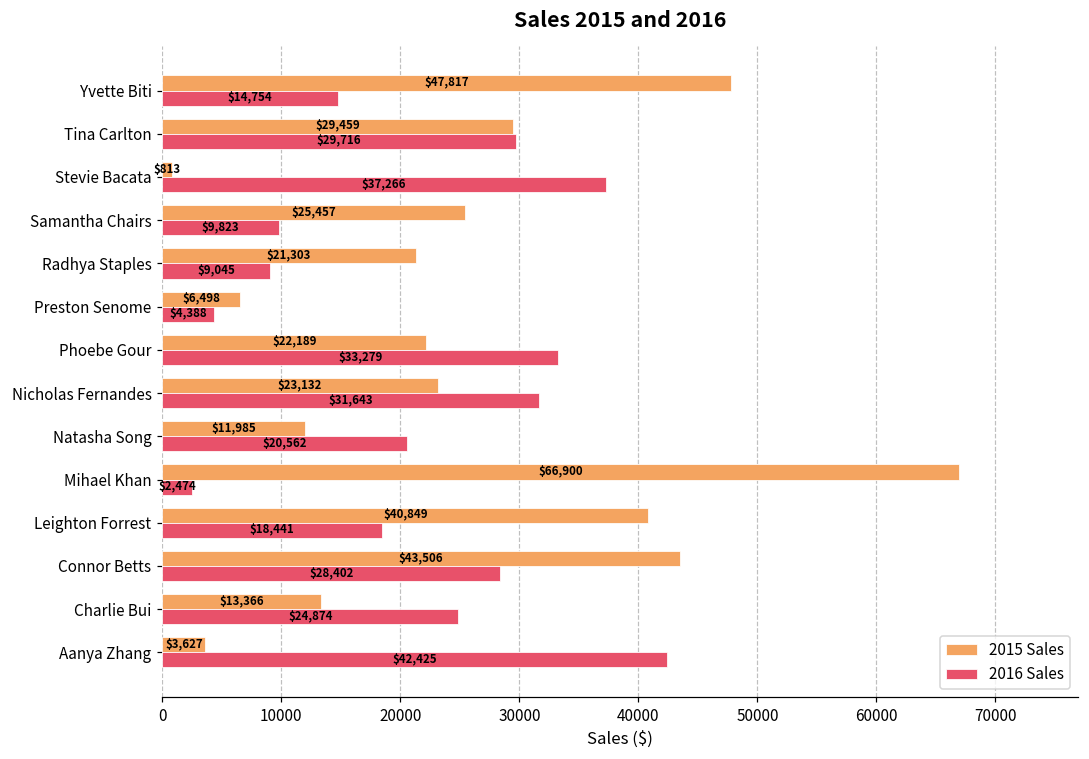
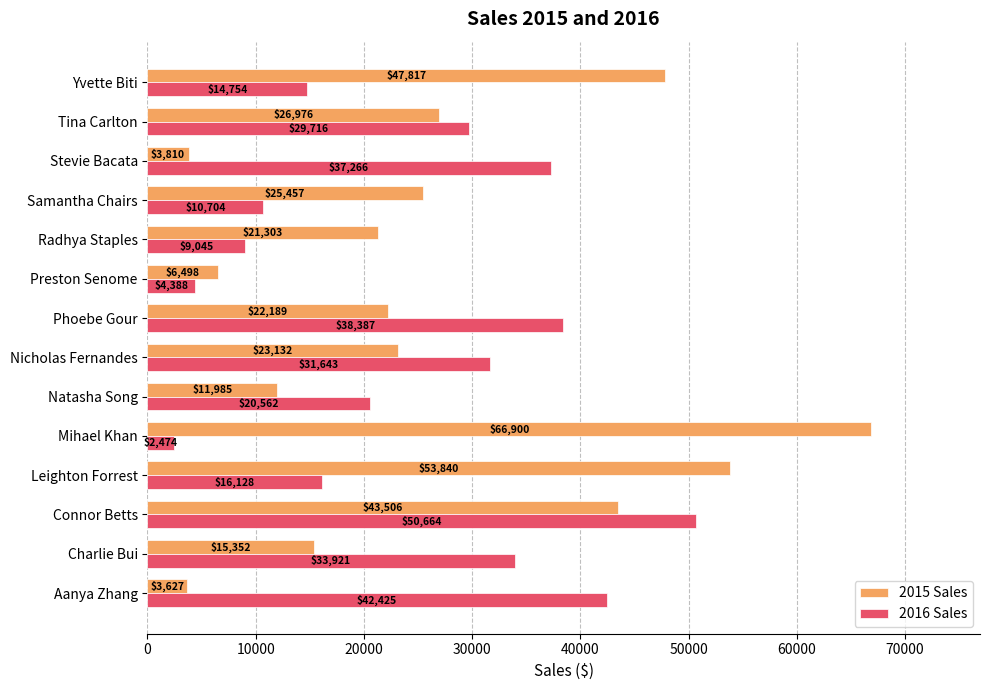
  {
    "2015 Sales": {
      "Yvette Biti": "$47,817",
-     "Tina Carlton": "$29,459",
-     "Stevie Bacata": "$813",
+     "Tina Carlton": "$26,976",
+     "Stevie Bacata": "$3,810",
      "Samantha Chairs": "$25,457",
      "Radhya Staples": "$21,303",
      "Preston Senome": "$6,498",
      "Phoebe Gour": "$22,189",
      "Nicholas Fernandes": "$23,132",
      "Natasha Song": "$11,985",
      "Mihael Khan": "$66,900",
-     "Leighton Forrest": "$40,849",
+     "Leighton Forrest": "$53,840",
      "Connor Betts": "$43,506",
-     "Charlie Bui": "$13,366",
+     "Charlie Bui": "$15,352",
      "Aanya Zhang": "$3,627"
    },
    "2016 Sales": {
      "Yvette Biti": "$14,754",
      "Tina Carlton": "$29,716",
      "Stevie Bacata": "$37,266",
-     "Samantha Chairs": "$9,823",
+     "Samantha Chairs": "$10,704",
      "Radhya Staples": "$9,045",
      "Preston Senome": "$4,388",
-     "Phoebe Gour": "$33,279",
+     "Phoebe Gour": "$38,387",
      "Nicholas Fernandes": "$31,643",
      "Natasha Song": "$20,562",
      "Mihael Khan": "$2,474",
-     "Leighton Forrest": "$18,441",
-     "Connor Betts": "$28,402",
-     "Charlie Bui": "$24,874",
+     "Leighton Forrest": "$16,128",
+     "Connor Betts": "$50,664",
+     "Charlie Bui": "$33,921",
      "Aanya Zhang": "$42,425"
    }
  }
